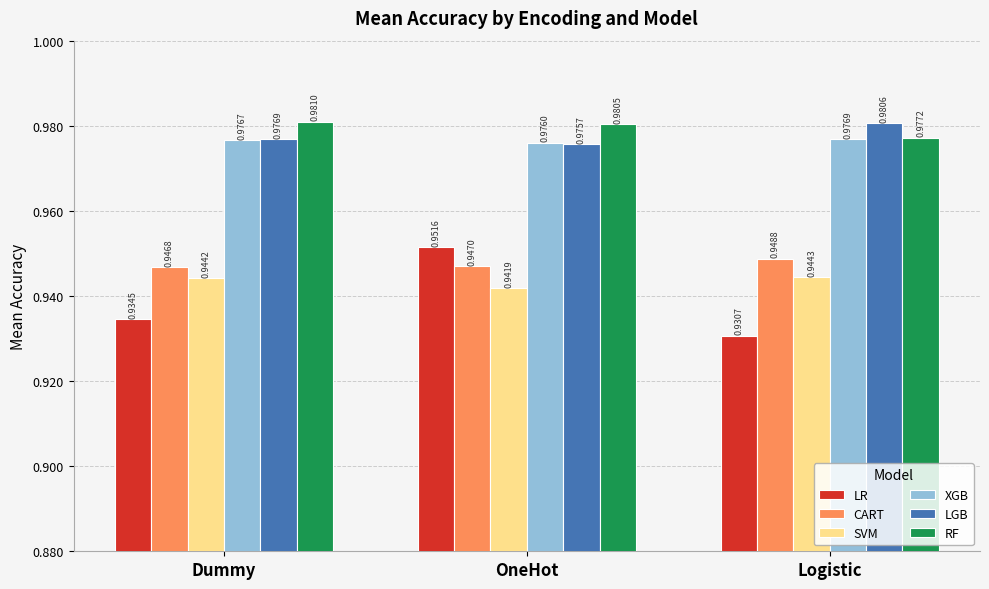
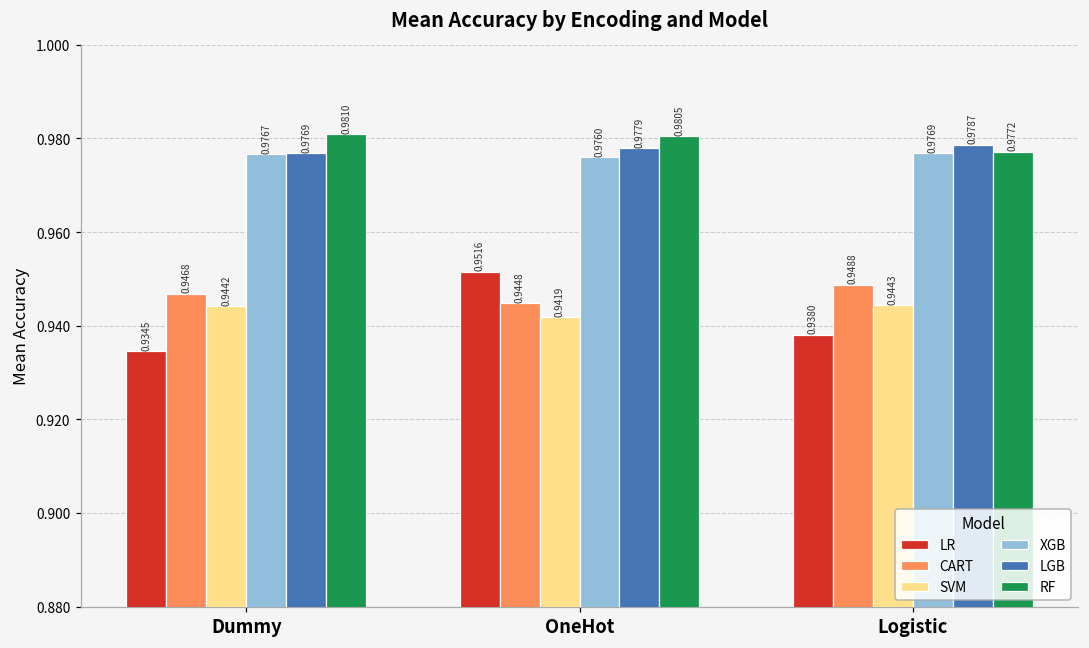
  {
    "LR": {
      "Dummy": 0.9345,
      "OneHot": 0.9516,
-     "Logistic": 0.9307
+     "Logistic": 0.9380
    },
    "CART": {
      "Dummy": 0.9468,
-     "OneHot": 0.9470,
+     "OneHot": 0.9448,
      "Logistic": 0.9488
    },
    "SVM": {
      "Dummy": 0.9442,
      "OneHot": 0.9419,
      "Logistic": 0.9443
    },
    "XGB": {
      "Dummy": 0.9767,
      "OneHot": 0.9760,
      "Logistic": 0.9769
    },
    "LGB": {
      "Dummy": 0.9769,
-     "OneHot": 0.9757,
-     "Logistic": 0.9806
+     "OneHot": 0.9779,
+     "Logistic": 0.9787
    },
    "RF": {
      "Dummy": 0.9810,
      "OneHot": 0.9805,
      "Logistic": 0.9772
    }
  }
